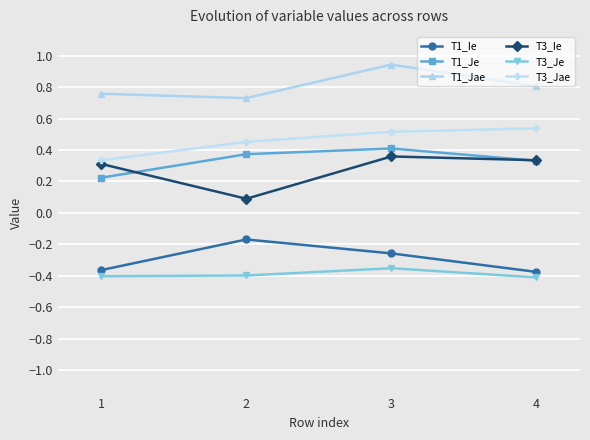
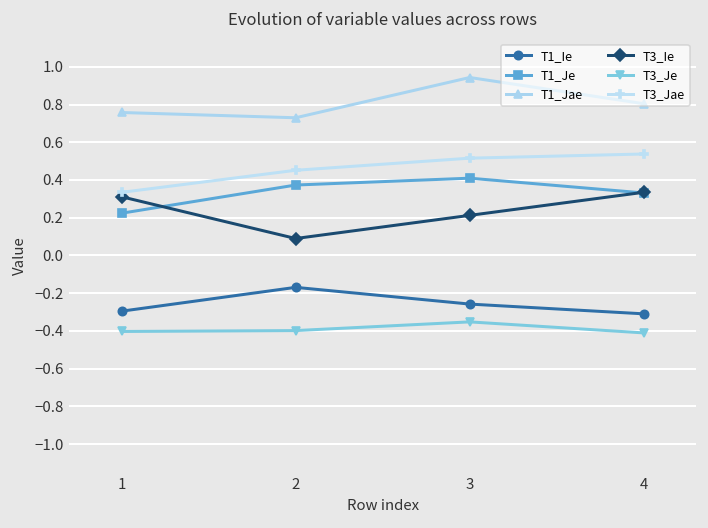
  {
    "T1_Ie": {
-     "1": -0.36,
+     "1": -0.30,
      "2": -0.17,
      "3": -0.26,
-     "4": -0.38
+     "4": -0.31
    },
    "T3_Ie": {
      "1": 0.31,
      "2": 0.09,
-     "3": 0.36
+     "3": 0.21
    }
  }
